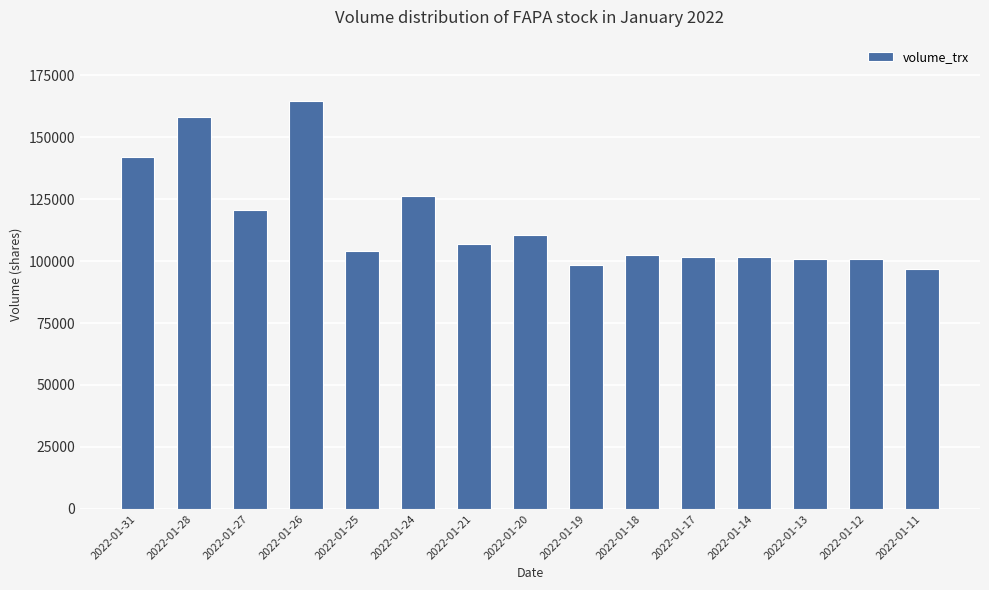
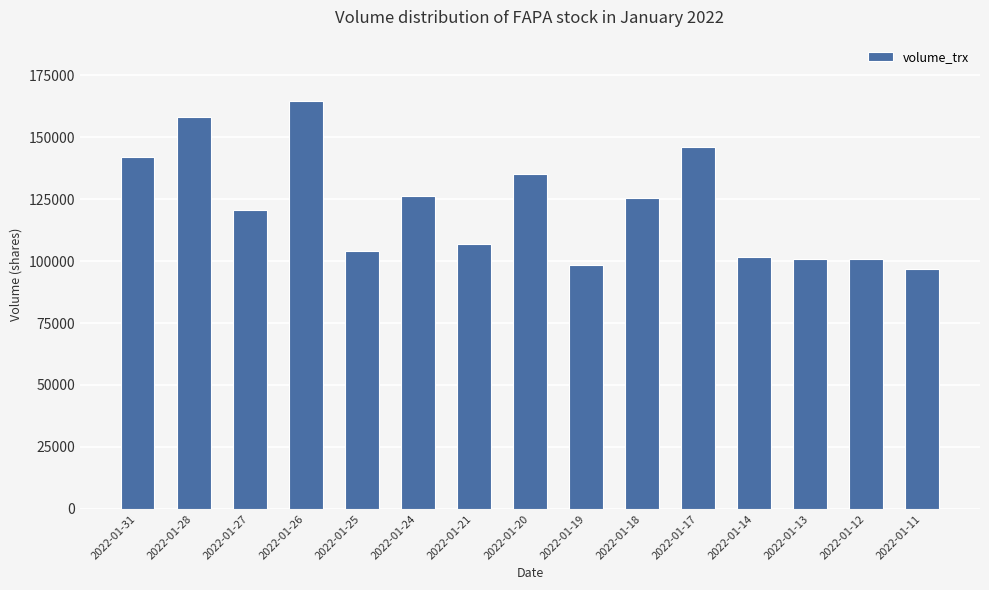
  {
    "2022-01-31": 142000,
    "2022-01-28": 158000,
    "2022-01-27": 120000,
    "2022-01-26": 165000,
    "2022-01-25": 104000,
    "2022-01-24": 126000,
    "2022-01-21": 107000,
-   "2022-01-20": 111000,
+   "2022-01-20": 135000,
    "2022-01-19": 98000,
-   "2022-01-18": 103000,
-   "2022-01-17": 102000,
+   "2022-01-18": 125000,
+   "2022-01-17": 146000,
    "2022-01-14": 102000,
    "2022-01-13": 101000,
    "2022-01-12": 101000,
    "2022-01-11": 97000
  }
